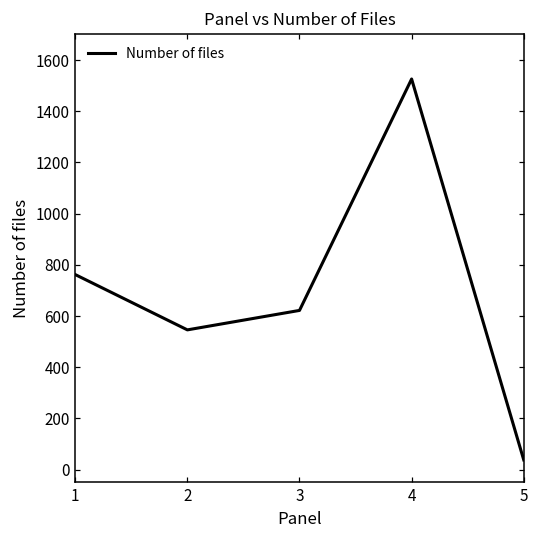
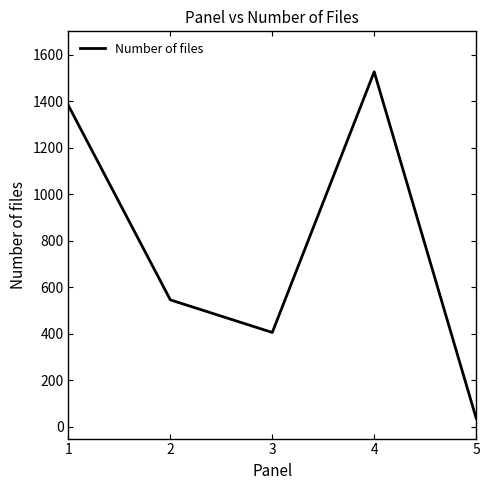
  {
-   "1": 760,
+   "1": 1380,
    "2": 550,
-   "3": 620,
+   "3": 410,
    "4": 1530,
    "5": 40
  }
